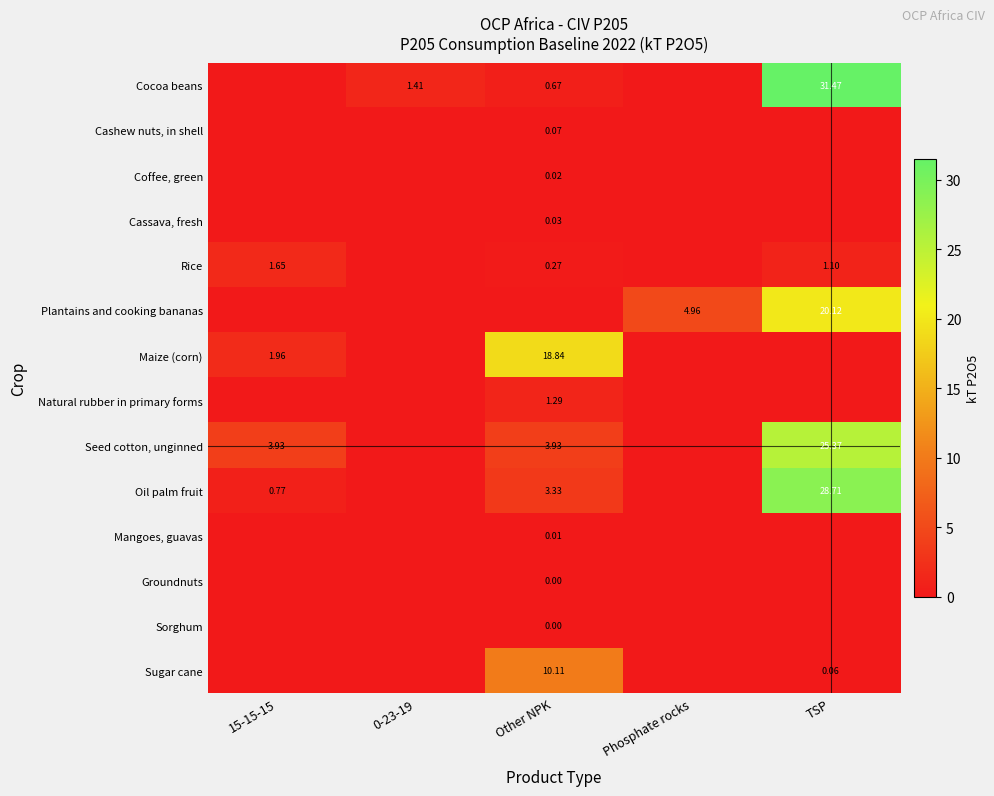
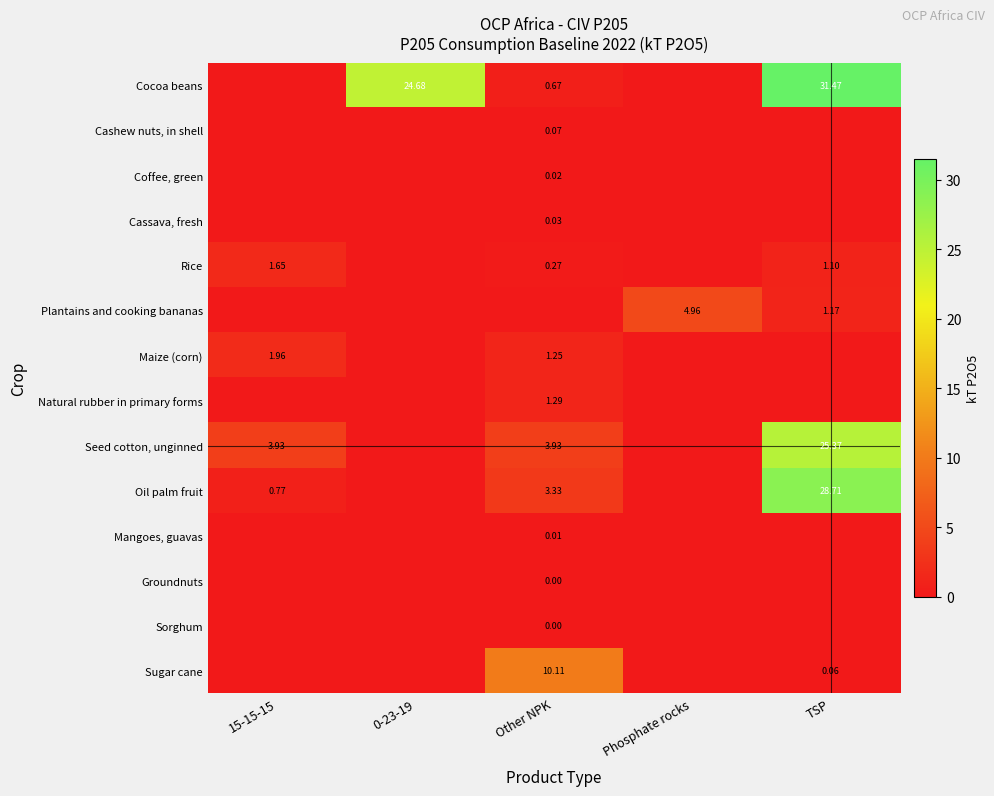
  {
    "Cocoa beans": {
-     "0-23-19": 1.41,
+     "0-23-19": 24.68,
      "Other NPK": 0.67,
      "TSP": 31.47
    },
    "Cashew nuts, in shell": {
      "Other NPK": 0.07
    },
    "Coffee, green": {
      "Other NPK": 0.02
    },
    "Cassava, fresh": {
      "Other NPK": 0.03
    },
    "Rice": {
      "15-15-15": 1.65,
      "Other NPK": 0.27,
      "TSP": 1.10
    },
    "Plantains and cooking bananas": {
      "Phosphate rocks": 4.96,
-     "TSP": 20.12
+     "TSP": 1.17
    },
    "Maize (corn)": {
      "15-15-15": 1.96,
-     "Other NPK": 18.84
+     "Other NPK": 1.25
    },
    "Natural rubber in primary forms": {
      "Other NPK": 1.29
    },
    "Seed cotton, unginned": {
      "15-15-15": 3.93,
      "Other NPK": 3.93,
      "TSP": 25.37
    },
    "Oil palm fruit": {
      "15-15-15": 0.77,
      "Other NPK": 3.33,
      "TSP": 28.71
    },
    "Mangoes, guavas": {
      "Other NPK": 0.01
    },
    "Groundnuts": {
      "Other NPK": 0.00
    },
    "Sorghum": {
      "Other NPK": 0.00
    },
    "Sugar cane": {
      "Other NPK": 10.11,
      "TSP": 0.06
    }
  }
